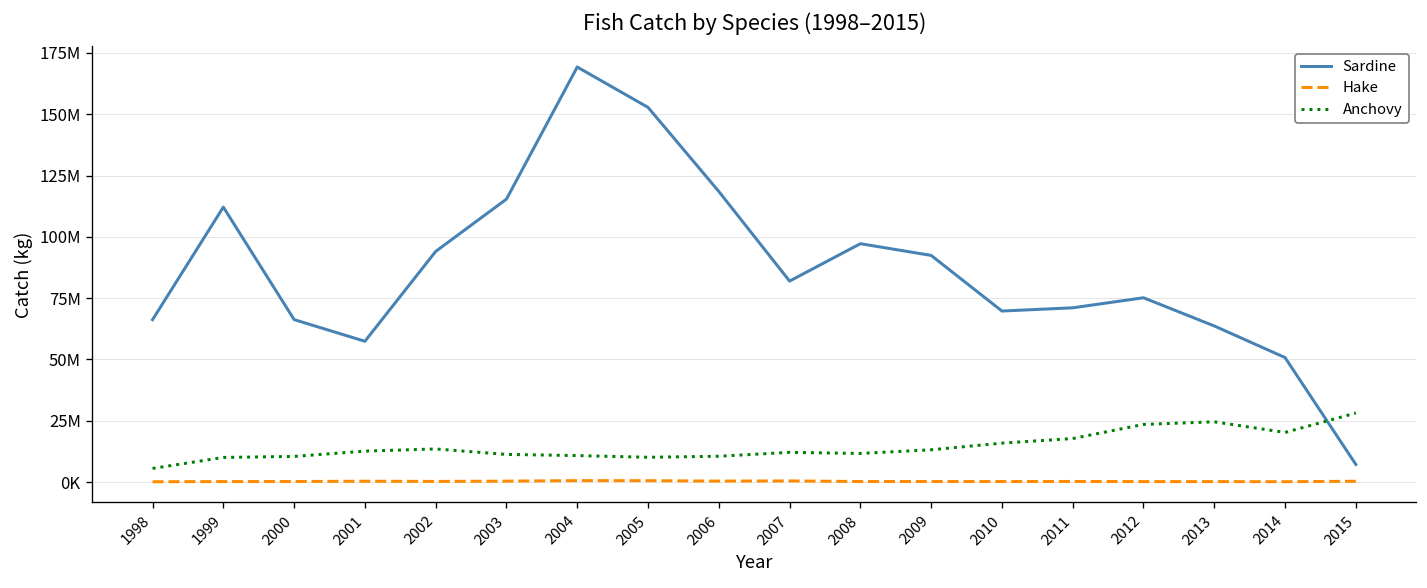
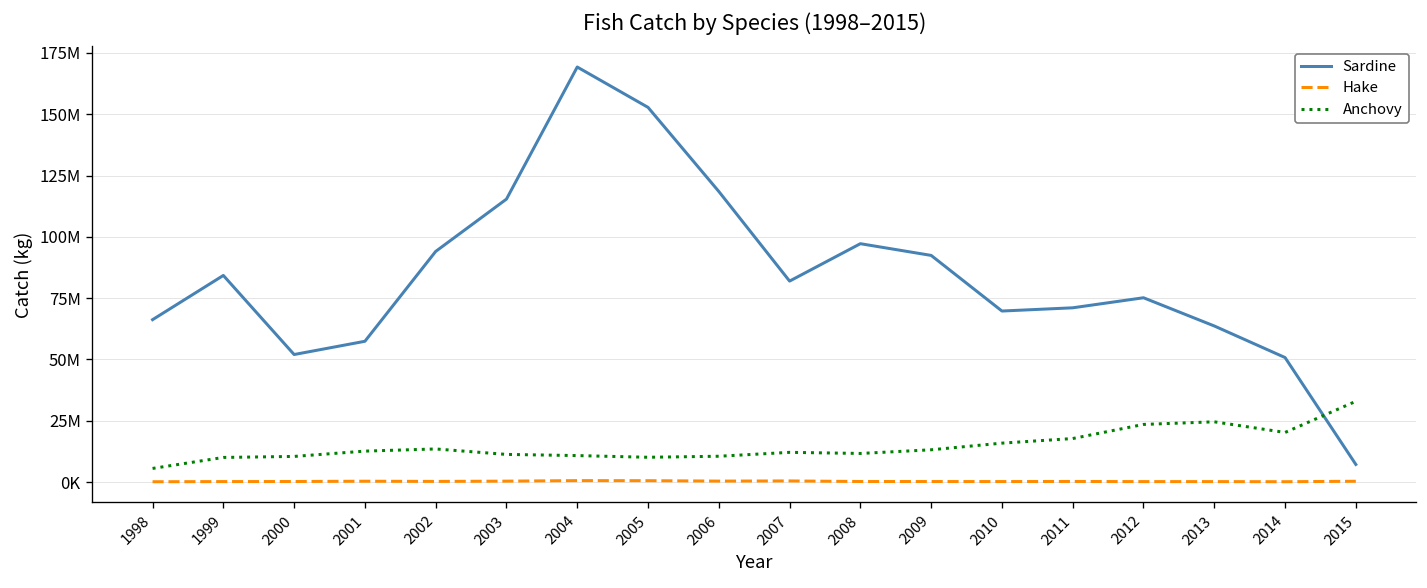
  {
    "Sardine": {
      "1998": 66000000,
-     "1999": 112000000,
-     "2000": 66000000,
+     "1999": 84000000,
+     "2000": 52000000,
      "2001": 57000000,
      "2002": 94000000,
      "2003": 115000000,
      "2004": 169000000,
      "2005": 153000000,
      "2006": 118000000,
      "2007": 82000000,
      "2008": 97000000,
      "2009": 92000000,
      "2010": 70000000,
      "2011": 71000000,
      "2012": 75000000,
      "2013": 64000000,
      "2014": 51000000,
      "2015": 7000000
    },
    "Hake": {
      "1998": 0,
      "1999": 0,
      "2000": 0,
      "2001": 0,
      "2002": 0,
      "2003": 0,
      "2004": 1000000,
      "2005": 1000000,
      "2006": 0,
      "2007": 0,
      "2008": 0,
      "2009": 0,
      "2010": 0,
      "2011": 0,
      "2012": 0,
      "2013": 0,
      "2014": 0,
      "2015": 0
    },
    "Anchovy": {
      "1998": 6000000,
      "1999": 10000000,
      "2000": 10000000,
      "2001": 13000000,
      "2002": 14000000,
      "2003": 11000000,
      "2004": 11000000,
      "2005": 10000000,
      "2006": 11000000,
      "2007": 12000000,
      "2008": 12000000,
      "2009": 13000000,
      "2010": 16000000,
      "2011": 18000000,
      "2012": 24000000,
      "2013": 25000000,
      "2014": 20000000,
-     "2015": 28000000
+     "2015": 33000000
    }
  }
